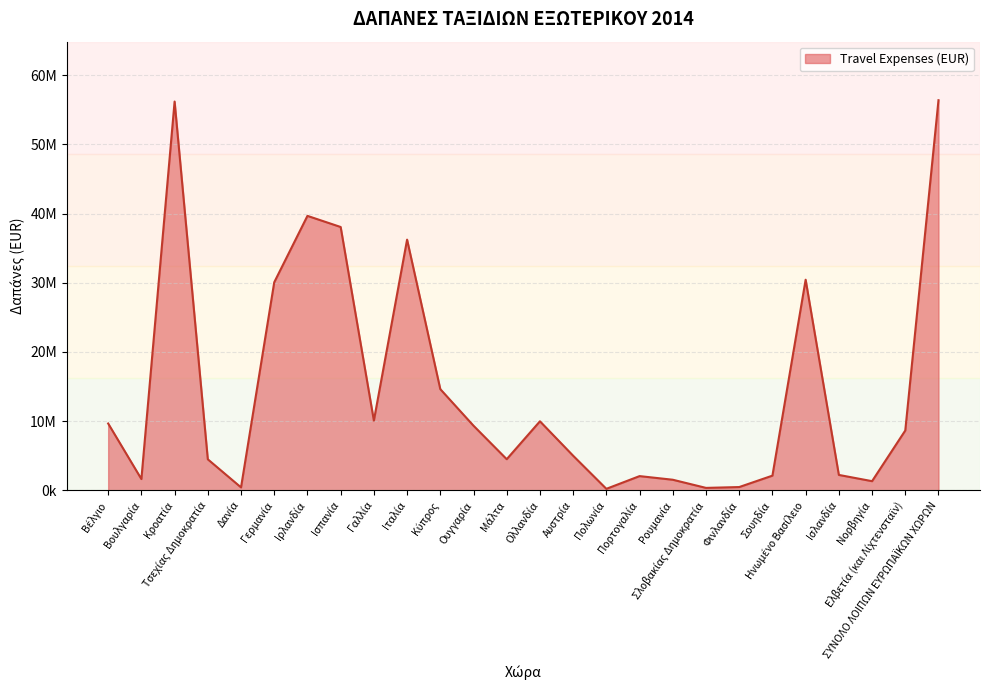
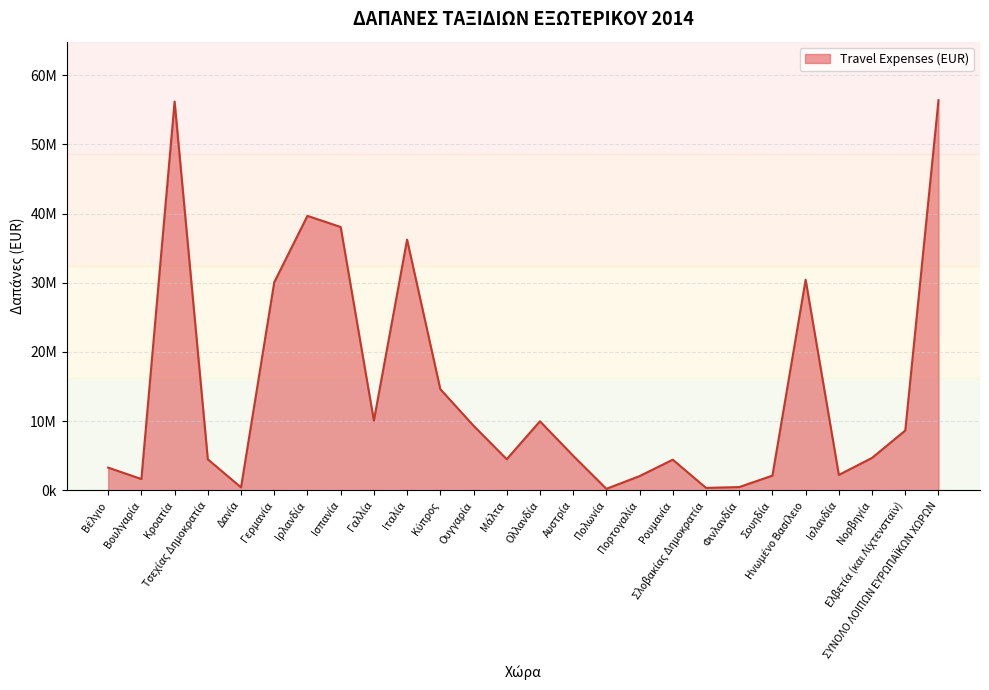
  {
-   "Βέλγιο": 10000000,
+   "Βέλγιο": 3000000,
    "Βουλγαρία": 2000000,
    "Κροατία": 56000000,
    "Τσεχίας Δημοκρατία": 4000000,
    "Δανία": 0,
    "Γερμανία": 30000000,
    "Ιρλανδία": 40000000,
    "Ισπανία": 38000000,
    "Γαλλία": 10000000,
    "Ιταλία": 36000000,
    "Κύπρος": 15000000,
    "Ουγγαρία": 9000000,
    "Μάλτα": 5000000,
    "Ολλανδία": 10000000,
    "Αυστρία": 5000000,
    "Πολωνία": 0,
    "Πορτογαλία": 2000000,
-   "Ρουμανία": 2000000,
+   "Ρουμανία": 4000000,
    "Σλοβακίας Δημοκρατία": 0,
    "Φινλανδία": 0,
    "Σουηδία": 2000000,
    "Ηνωμένο Βασίλειο": 30000000,
    "Ισλανδία": 2000000,
-   "Νορβηγία": 1000000,
+   "Νορβηγία": 5000000,
    "Ελβετία (και Λίχτενσταϊν)": 9000000,
    "ΣΥΝΟΛΟ ΛΟΙΠΩΝ ΕΥΡΩΠΑΪΚΩΝ ΧΩΡΩΝ": 56000000
  }
